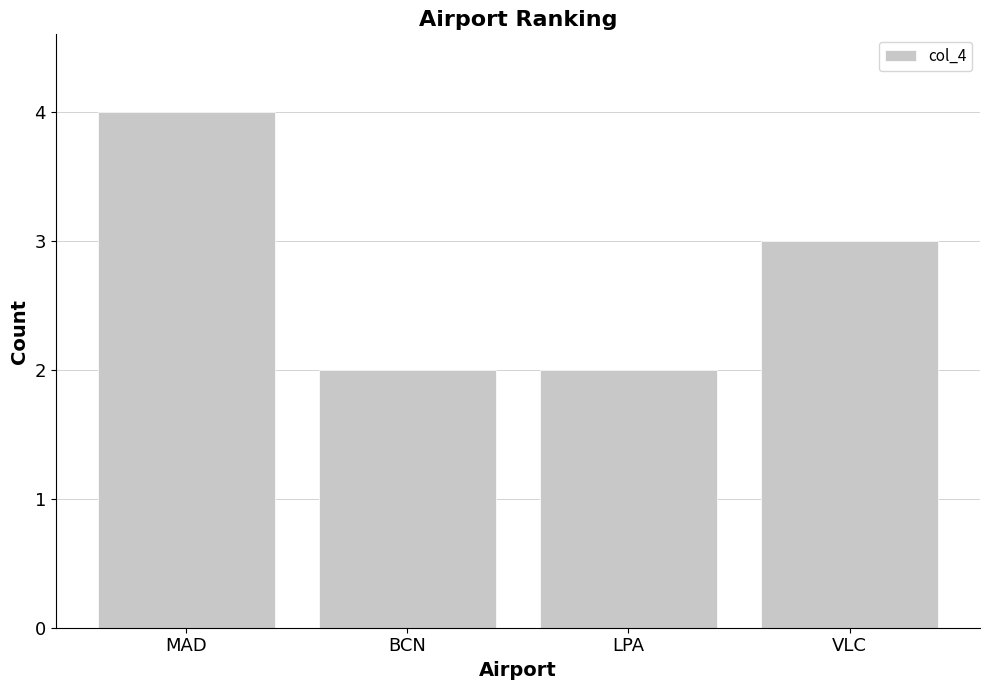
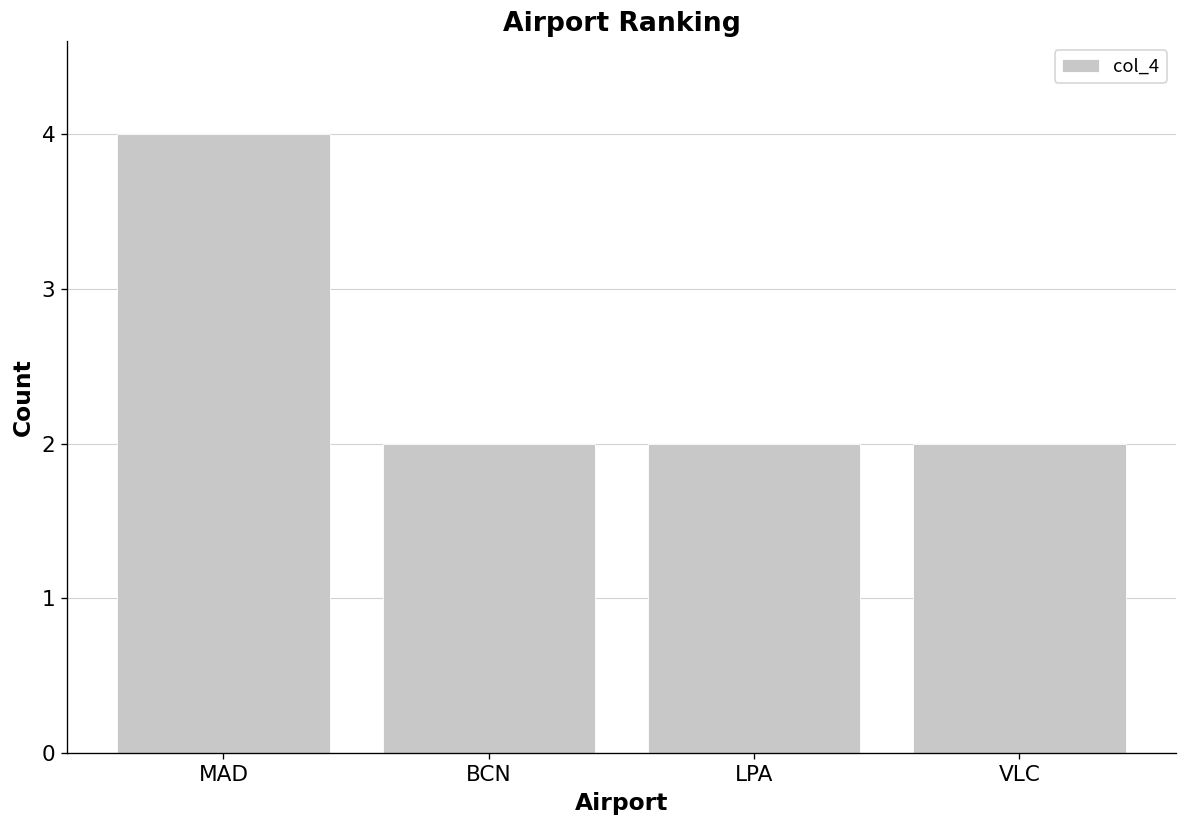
  {
    "MAD": 4,
    "BCN": 2,
    "LPA": 2,
-   "VLC": 3
+   "VLC": 2
  }
